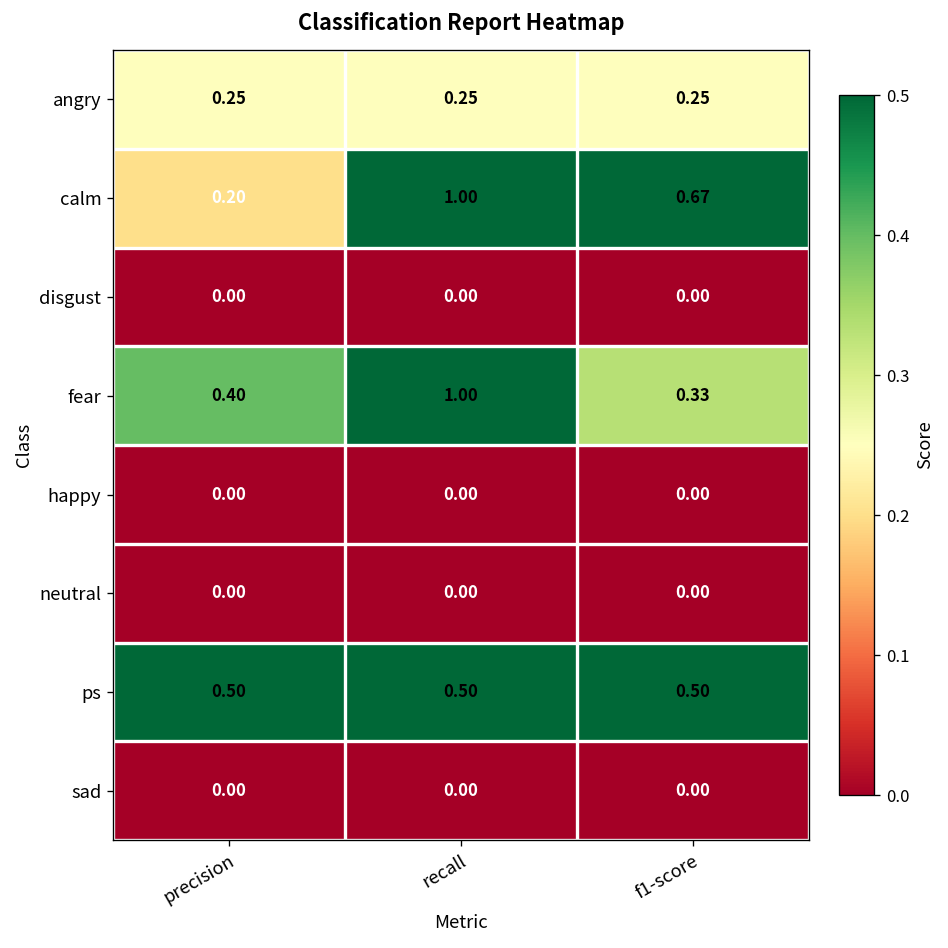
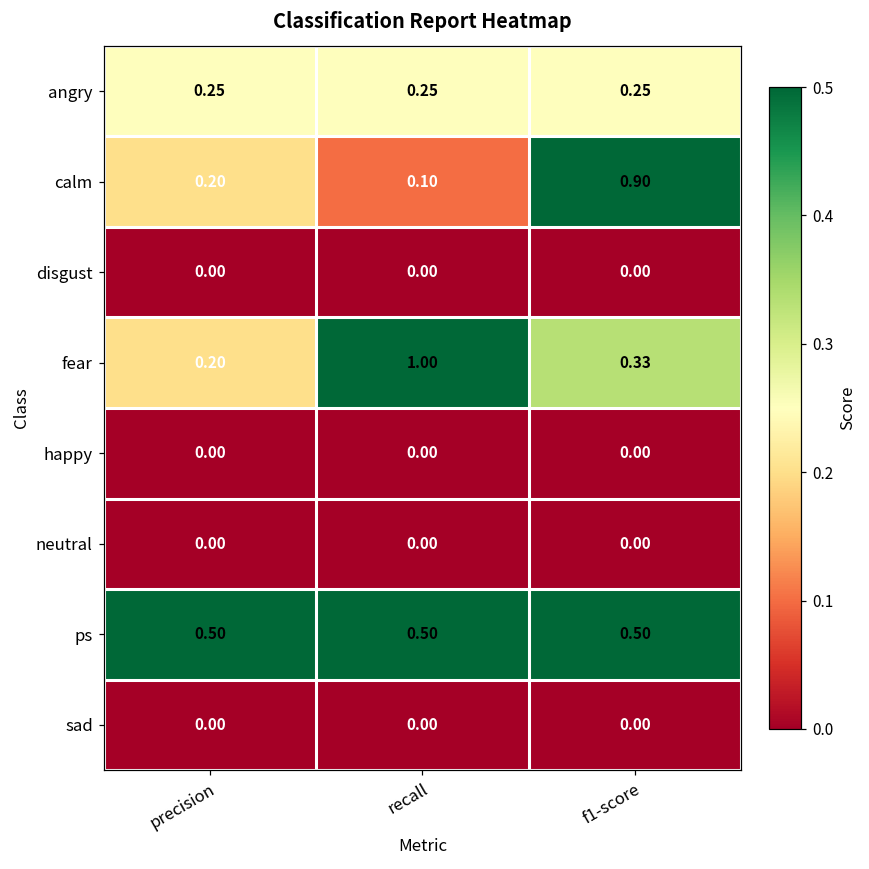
  {
    "angry": {
      "precision": 0.25,
      "recall": 0.25,
      "f1-score": 0.25
    },
    "calm": {
      "precision": 0.20,
-     "recall": 1.00,
-     "f1-score": 0.67
+     "recall": 0.10,
+     "f1-score": 0.90
    },
    "disgust": {
      "precision": 0.00,
      "recall": 0.00,
      "f1-score": 0.00
    },
    "fear": {
-     "precision": 0.40,
+     "precision": 0.20,
      "recall": 1.00,
      "f1-score": 0.33
    },
    "happy": {
      "precision": 0.00,
      "recall": 0.00,
      "f1-score": 0.00
    },
    "neutral": {
      "precision": 0.00,
      "recall": 0.00,
      "f1-score": 0.00
    },
    "ps": {
      "precision": 0.50,
      "recall": 0.50,
      "f1-score": 0.50
    },
    "sad": {
      "precision": 0.00,
      "recall": 0.00,
      "f1-score": 0.00
    }
  }
